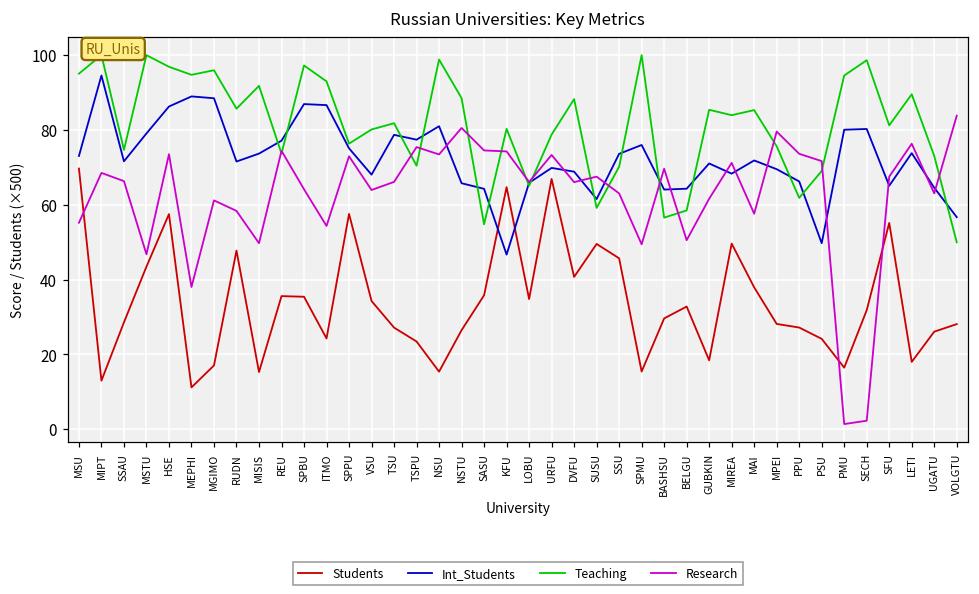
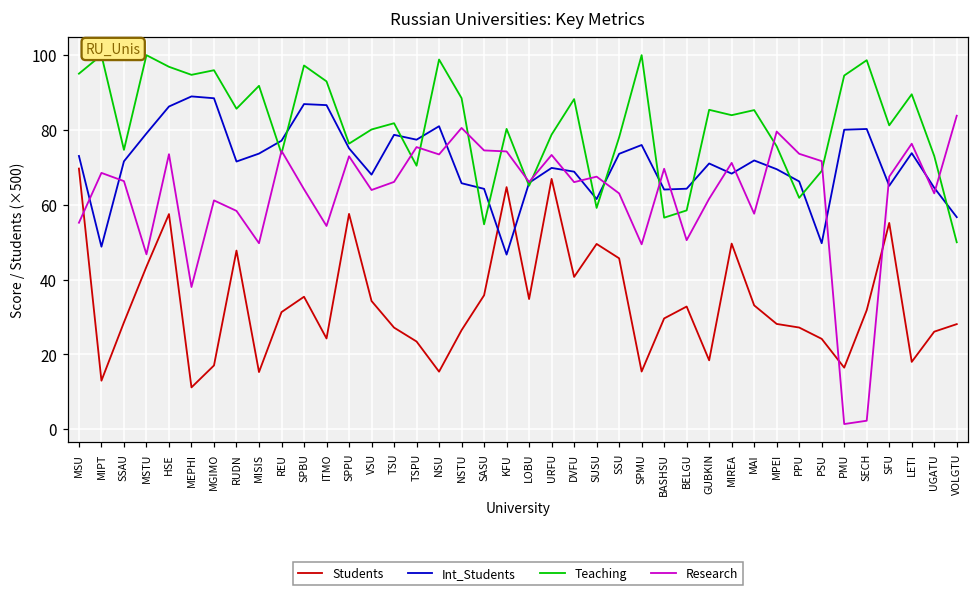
  {
    "Students": {
      "MSU": 70,
      "MIPT": 13,
      "SSAU": 29,
      "MSTU": 43,
      "HSE": 58,
      "MEPHI": 11,
      "MGIMO": 17,
      "RUDN": 48,
      "MISIS": 15,
-     "REU": 36,
+     "REU": 31,
      "SPBU": 35,
      "ITMO": 24,
      "SPPU": 58,
      "VSU": 34,
      "TSU": 27,
      "TSPU": 23,
      "NSU": 15,
      "NSTU": 26,
      "SASU": 36,
      "KFU": 65,
      "LOBU": 35,
      "URFU": 67,
      "DVFU": 41,
      "SUSU": 50,
      "SSU": 46,
      "SPMU": 15,
      "BASHSU": 30,
      "BELGU": 33,
      "GUBKIN": 18,
      "MIREA": 50,
-     "MAI": 38,
+     "MAI": 33,
      "MPEI": 28,
      "PPU": 27,
      "PSU": 24,
      "PMU": 16,
      "SECH": 32,
      "SFU": 55,
      "LETI": 18,
      "UGATU": 26,
      "VOLGTU": 28
    },
    "Int_Students": {
      "MSU": 73,
-     "MIPT": 95,
+     "MIPT": 49,
      "SSAU": 72,
      "MSTU": 79,
      "HSE": 86,
      "MEPHI": 89,
      "MGIMO": 88,
      "RUDN": 72,
      "MISIS": 74,
      "REU": 77,
      "SPBU": 87,
      "ITMO": 87,
      "SPPU": 75,
      "VSU": 68,
      "TSU": 79,
      "TSPU": 77,
      "NSU": 81,
      "NSTU": 66,
      "SASU": 64,
      "KFU": 47,
      "URFU": 70,
      "DVFU": 69,
      "SUSU": 62,
      "SSU": 74,
      "SPMU": 76,
      "BASHSU": 64,
      "BELGU": 64,
      "GUBKIN": 71,
      "MIREA": 68,
      "MAI": 72,
      "MPEI": 70,
      "PPU": 66,
      "PSU": 50,
      "PMU": 80,
      "SECH": 80,
      "SFU": 65,
      "LETI": 74,
      "UGATU": 65,
      "VOLGTU": 57
    },
    "Teaching": {
      "MSU": 95,
      "SSAU": 75,
      "MSTU": 100,
      "HSE": 97,
      "MEPHI": 95,
      "MGIMO": 96,
      "RUDN": 86,
      "MISIS": 92,
      "SPBU": 97,
      "ITMO": 93,
      "SPPU": 76,
      "VSU": 80,
      "TSU": 82,
      "TSPU": 70,
      "NSU": 99,
      "NSTU": 89,
      "SASU": 55,
      "KFU": 80,
      "LOBU": 65,
      "URFU": 79,
      "DVFU": 88,
      "SUSU": 59,
-     "SSU": 70,
+     "SSU": 78,
      "SPMU": 100,
      "BASHSU": 57,
      "BELGU": 58,
      "GUBKIN": 85,
      "MIREA": 84,
      "MAI": 85,
      "MPEI": 76,
      "PPU": 62,
      "PSU": 69,
      "PMU": 95,
      "SECH": 99,
      "SFU": 81,
      "LETI": 90,
      "UGATU": 73,
      "VOLGTU": 50
    },
    "Research": {
      "MSU": 55,
      "MIPT": 69,
      "SSAU": 66,
      "MSTU": 47,
      "HSE": 74,
      "MEPHI": 38,
      "MGIMO": 61,
      "RUDN": 58,
      "MISIS": 50,
      "SPBU": 64,
      "ITMO": 54,
      "SPPU": 73,
      "VSU": 64,
      "TSU": 66,
      "TSPU": 75,
      "NSU": 73,
      "NSTU": 81,
      "SASU": 75,
      "KFU": 74,
      "URFU": 73,
      "DVFU": 66,
      "SUSU": 68,
      "SSU": 63,
      "SPMU": 49,
      "BASHSU": 70,
      "BELGU": 51,
      "GUBKIN": 62,
      "MIREA": 71,
      "MAI": 58,
      "MPEI": 80,
      "PPU": 74,
      "PSU": 72,
      "PMU": 1,
      "SECH": 2,
      "SFU": 68,
      "LETI": 76,
      "UGATU": 63,
      "VOLGTU": 84
    }
  }
